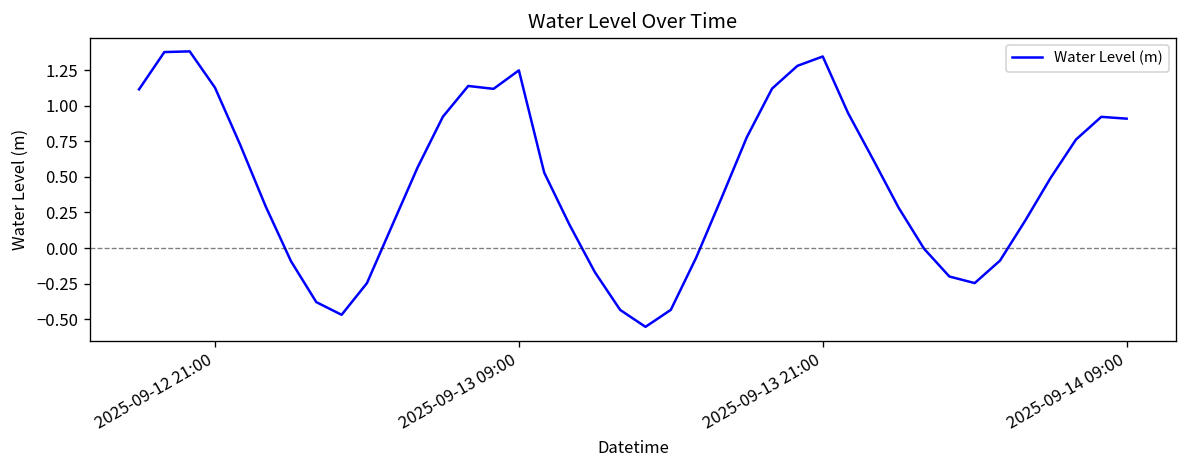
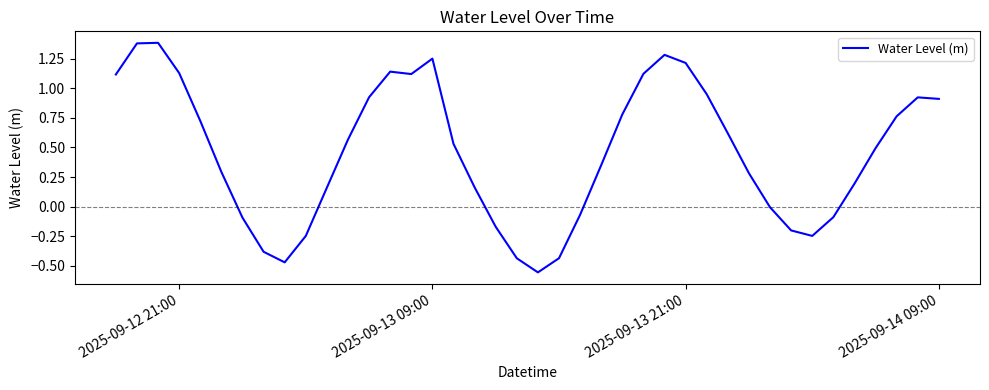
  {
    "2025-09-12 21:00": 1.13,
    "2025-09-13 09:00": 1.25,
-   "2025-09-13 21:00": 1.35,
+   "2025-09-13 21:00": 1.21,
    "2025-09-14 09:00": 0.91
  }
